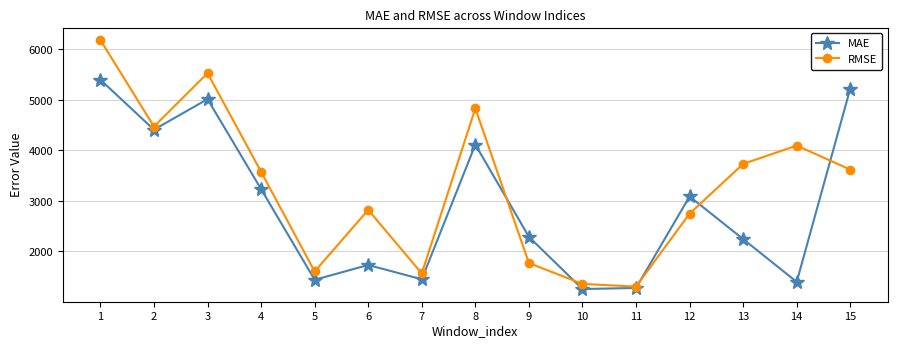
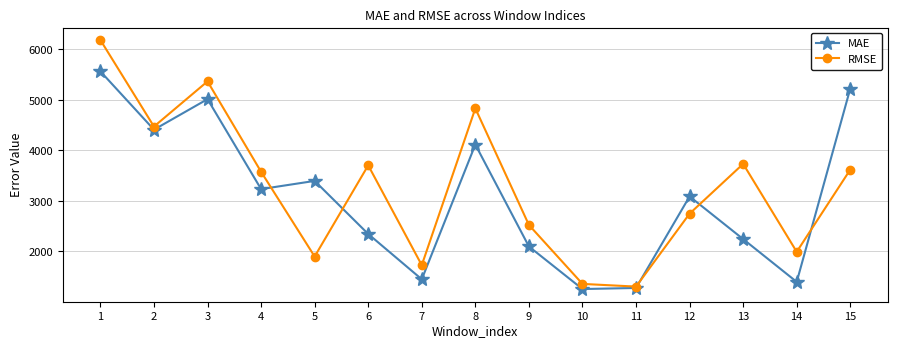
  {
    "MAE": {
-     "1": 5400,
+     "1": 5600,
      "2": 4400,
      "3": 5000,
      "4": 3200,
-     "5": 1400,
-     "6": 1700,
+     "5": 3400,
+     "6": 2300,
      "7": 1400,
      "8": 4100,
-     "9": 2300,
+     "9": 2100,
      "10": 1300,
      "12": 3100,
      "13": 2200,
      "14": 1400,
      "15": 5200
    },
    "RMSE": {
      "1": 6200,
      "2": 4500,
-     "3": 5500,
+     "3": 5400,
      "4": 3600,
-     "5": 1600,
-     "6": 2800,
-     "7": 1600,
+     "5": 1900,
+     "6": 3700,
+     "7": 1700,
      "8": 4800,
-     "9": 1800,
+     "9": 2500,
      "10": 1400,
      "12": 2700,
      "13": 3700,
-     "14": 4100,
+     "14": 2000,
      "15": 3600
    }
  }
